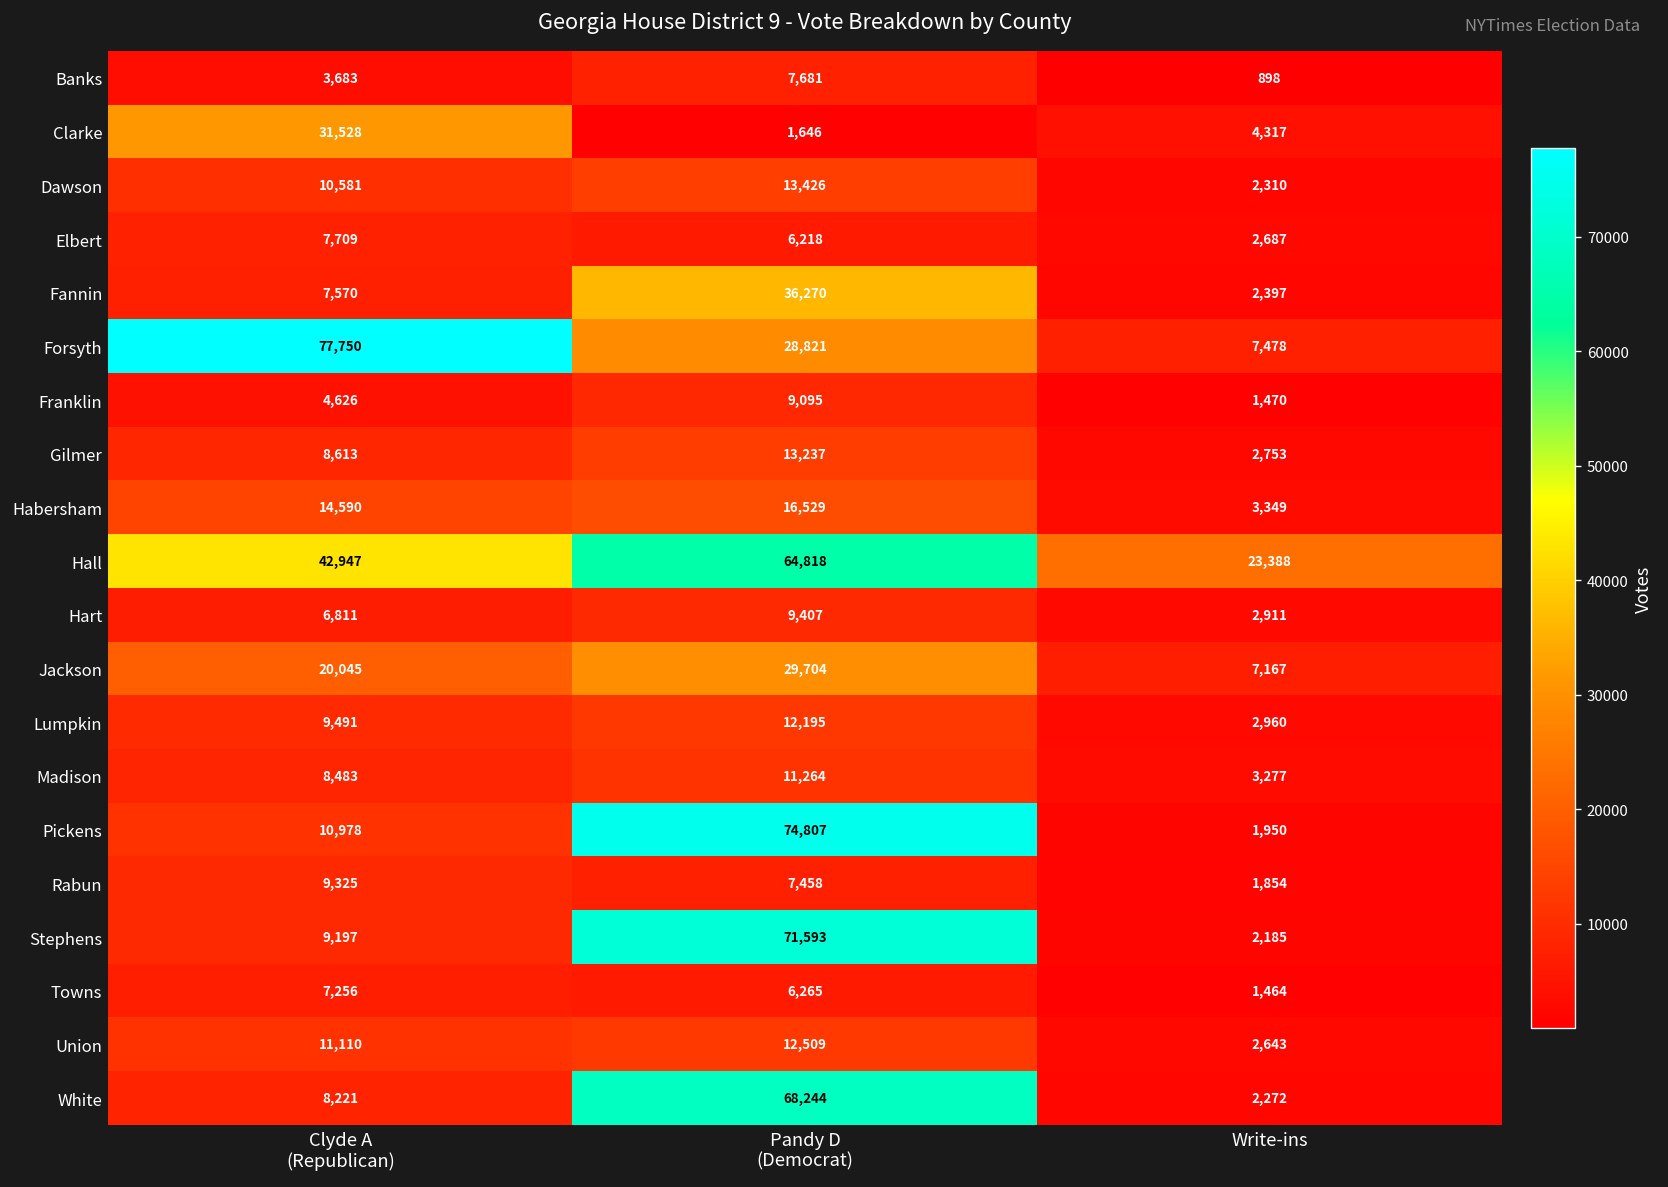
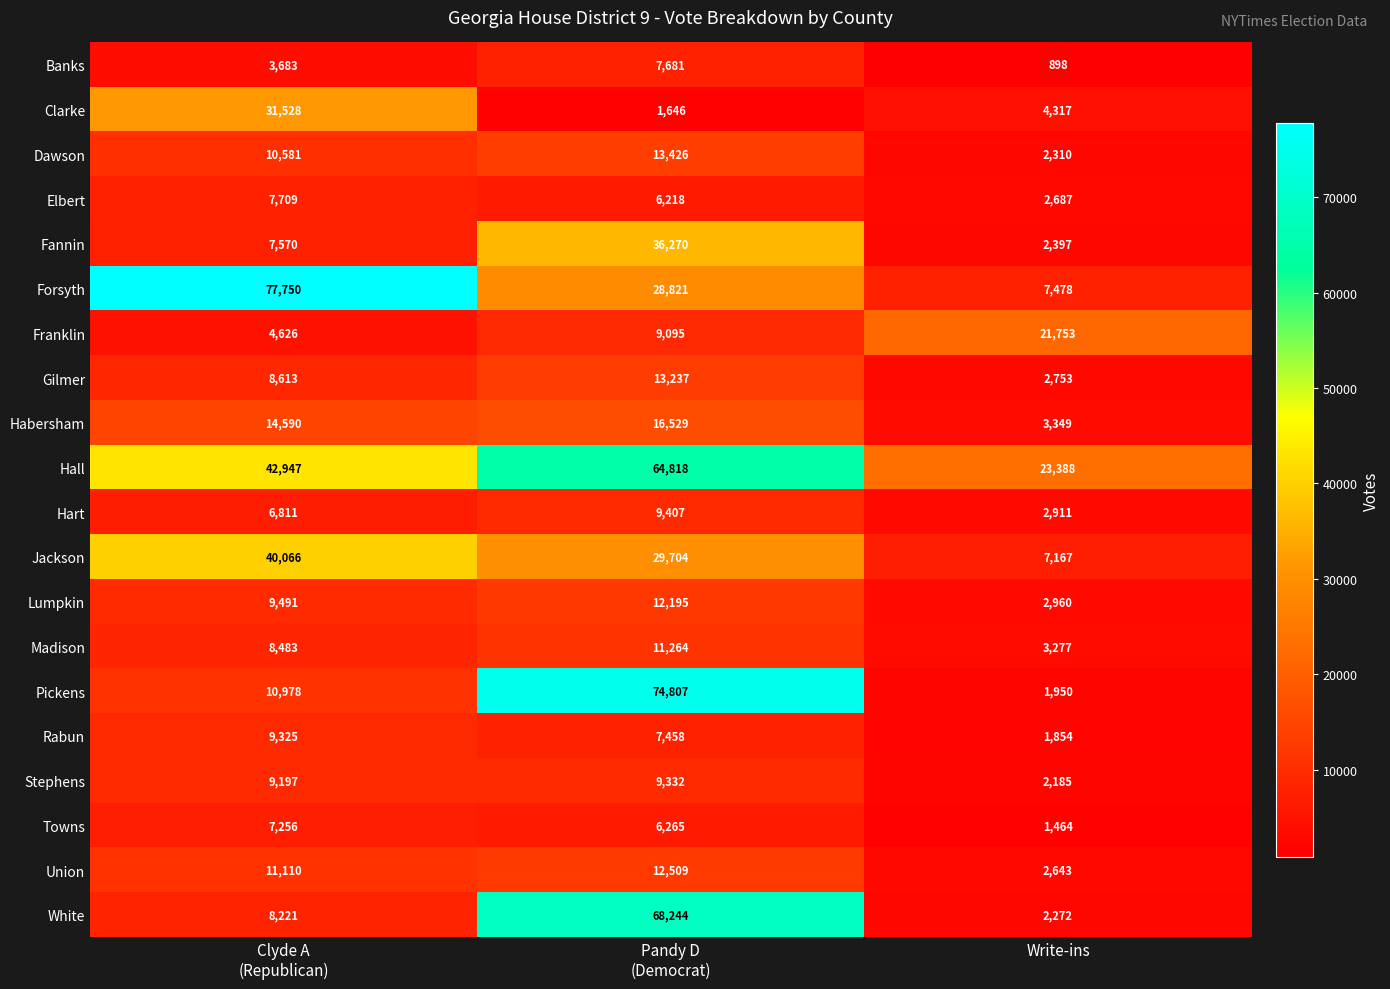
  {
    "Banks": {
      "Clyde A (Republican)": "3,683",
      "Pandy D (Democrat)": "7,681",
      "Write-ins": "898"
    },
    "Clarke": {
      "Clyde A (Republican)": "31,528",
      "Pandy D (Democrat)": "1,646",
      "Write-ins": "4,317"
    },
    "Dawson": {
      "Clyde A (Republican)": "10,581",
      "Pandy D (Democrat)": "13,426",
      "Write-ins": "2,310"
    },
    "Elbert": {
      "Clyde A (Republican)": "7,709",
      "Pandy D (Democrat)": "6,218",
      "Write-ins": "2,687"
    },
    "Fannin": {
      "Clyde A (Republican)": "7,570",
      "Pandy D (Democrat)": "36,270",
      "Write-ins": "2,397"
    },
    "Forsyth": {
      "Clyde A (Republican)": "77,750",
      "Pandy D (Democrat)": "28,821",
      "Write-ins": "7,478"
    },
    "Franklin": {
      "Clyde A (Republican)": "4,626",
      "Pandy D (Democrat)": "9,095",
-     "Write-ins": "1,470"
+     "Write-ins": "21,753"
    },
    "Gilmer": {
      "Clyde A (Republican)": "8,613",
      "Pandy D (Democrat)": "13,237",
      "Write-ins": "2,753"
    },
    "Habersham": {
      "Clyde A (Republican)": "14,590",
      "Pandy D (Democrat)": "16,529",
      "Write-ins": "3,349"
    },
    "Hall": {
      "Clyde A (Republican)": "42,947",
      "Pandy D (Democrat)": "64,818",
      "Write-ins": "23,388"
    },
    "Hart": {
      "Clyde A (Republican)": "6,811",
      "Pandy D (Democrat)": "9,407",
      "Write-ins": "2,911"
    },
    "Jackson": {
-     "Clyde A (Republican)": "20,045",
+     "Clyde A (Republican)": "40,066",
      "Pandy D (Democrat)": "29,704",
      "Write-ins": "7,167"
    },
    "Lumpkin": {
      "Clyde A (Republican)": "9,491",
      "Pandy D (Democrat)": "12,195",
      "Write-ins": "2,960"
    },
    "Madison": {
      "Clyde A (Republican)": "8,483",
      "Pandy D (Democrat)": "11,264",
      "Write-ins": "3,277"
    },
    "Pickens": {
      "Clyde A (Republican)": "10,978",
      "Pandy D (Democrat)": "74,807",
      "Write-ins": "1,950"
    },
    "Rabun": {
      "Clyde A (Republican)": "9,325",
      "Pandy D (Democrat)": "7,458",
      "Write-ins": "1,854"
    },
    "Stephens": {
      "Clyde A (Republican)": "9,197",
-     "Pandy D (Democrat)": "71,593",
+     "Pandy D (Democrat)": "9,332",
      "Write-ins": "2,185"
    },
    "Towns": {
      "Clyde A (Republican)": "7,256",
      "Pandy D (Democrat)": "6,265",
      "Write-ins": "1,464"
    },
    "Union": {
      "Clyde A (Republican)": "11,110",
      "Pandy D (Democrat)": "12,509",
      "Write-ins": "2,643"
    },
    "White": {
      "Clyde A (Republican)": "8,221",
      "Pandy D (Democrat)": "68,244",
      "Write-ins": "2,272"
    }
  }
